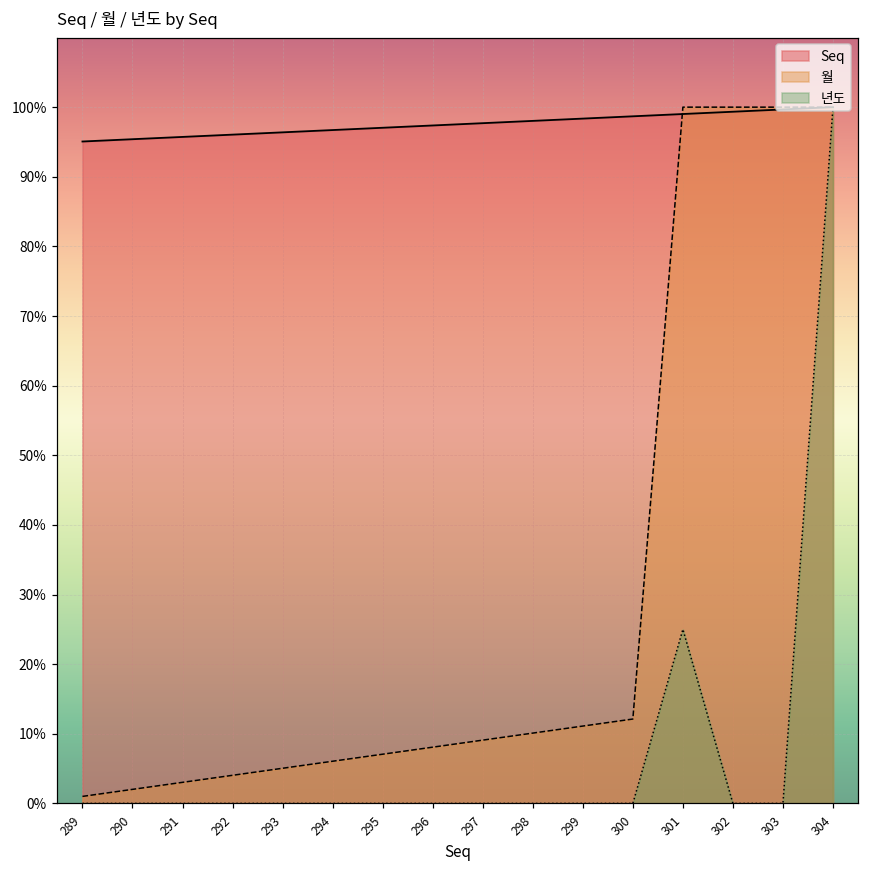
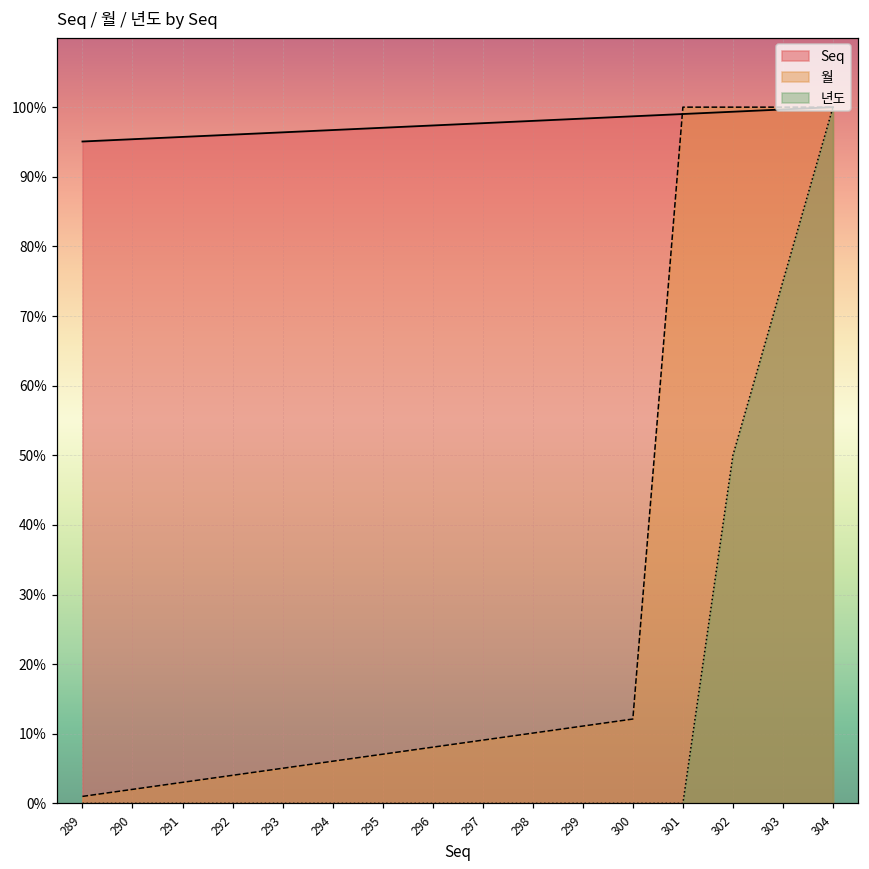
  {
    "년도": {
      "289": "0%",
      "290": "0%",
      "291": "0%",
      "292": "0%",
      "293": "0%",
      "294": "0%",
      "295": "0%",
      "296": "0%",
      "297": "0%",
      "298": "0%",
      "299": "0%",
      "300": "0%",
-     "301": "25%",
-     "302": "0%",
-     "303": "0%"
+     "301": "0%",
+     "302": "50%",
+     "303": "75%"
    }
  }
